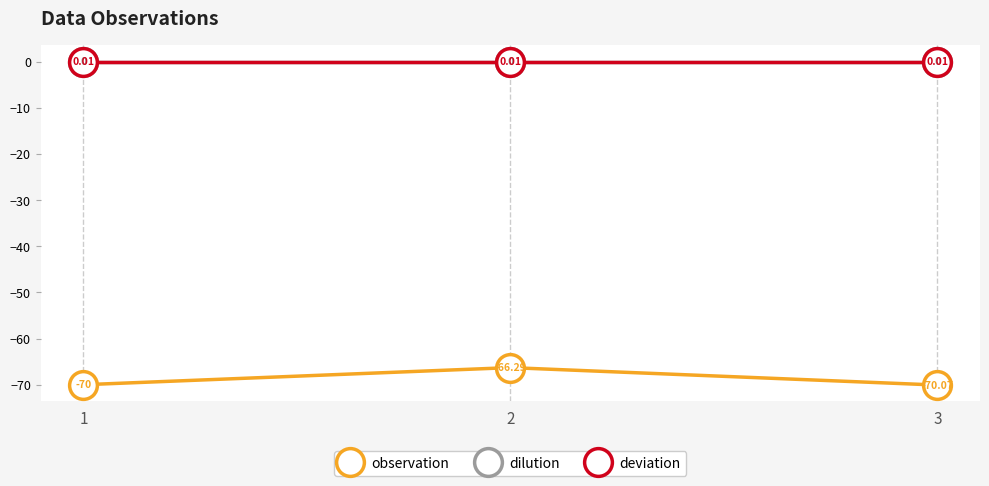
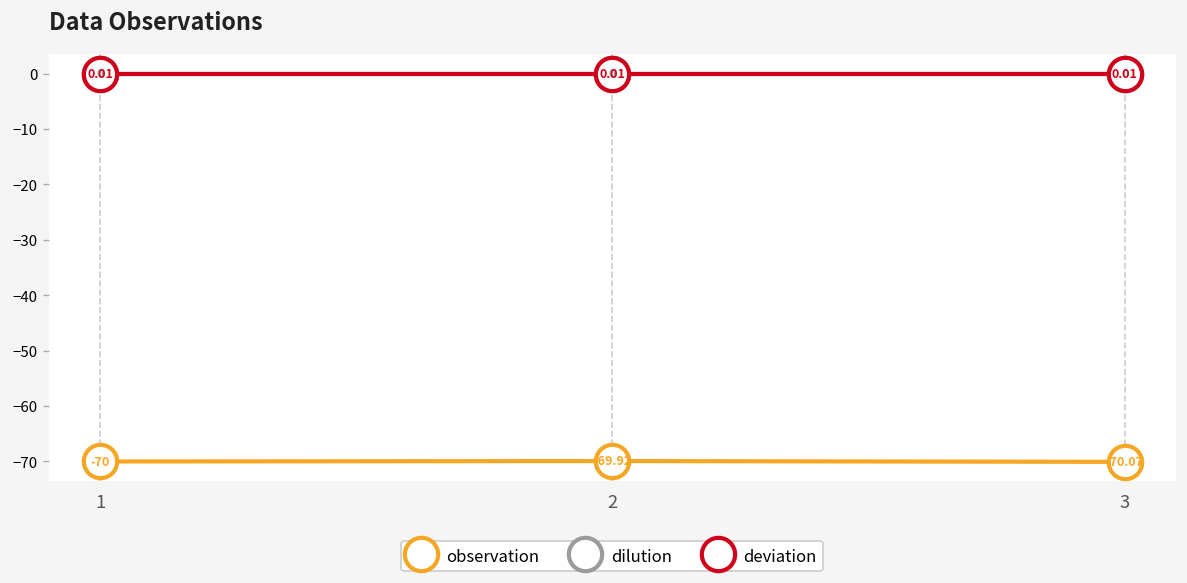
  {
    "observation": {
      "1": -70,
-     "2": -66.29,
+     "2": -69.92,
      "3": -70.07
    }
  }
